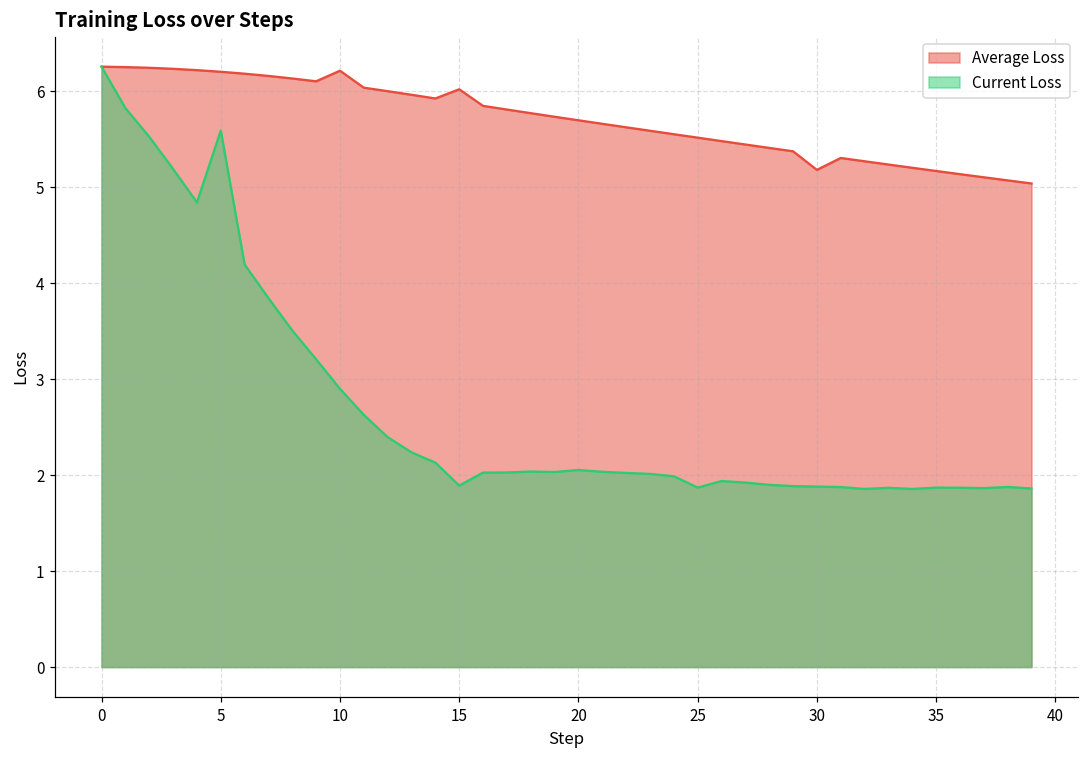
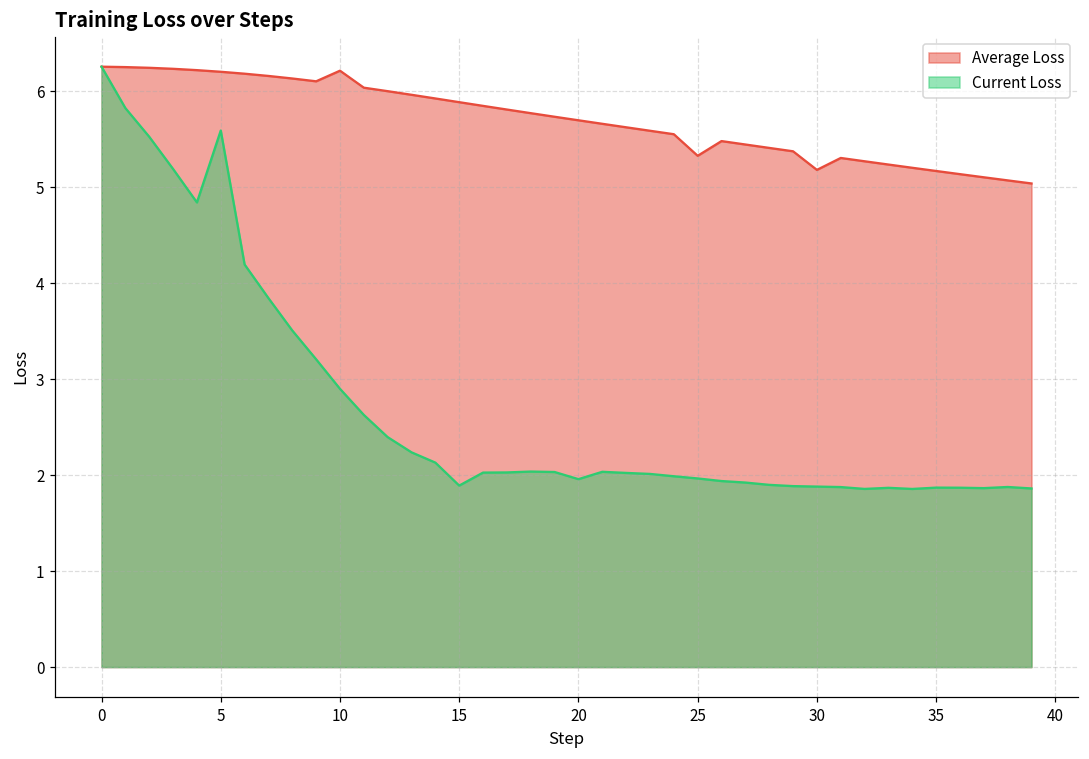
  {
    "Average Loss": {
      "5": 6.2,
      "10": 6.2,
-     "15": 6.0,
+     "15": 5.9,
      "20": 5.7,
-     "25": 5.5,
+     "25": 5.3,
      "30": 5.2,
      "35": 5.2
    },
    "Current Loss": {
      "5": 5.6,
      "10": 2.9,
      "15": 1.9,
-     "20": 2.1,
-     "25": 1.9,
+     "20": 2.0,
+     "25": 2.0,
      "30": 1.9,
      "35": 1.9
    }
  }
